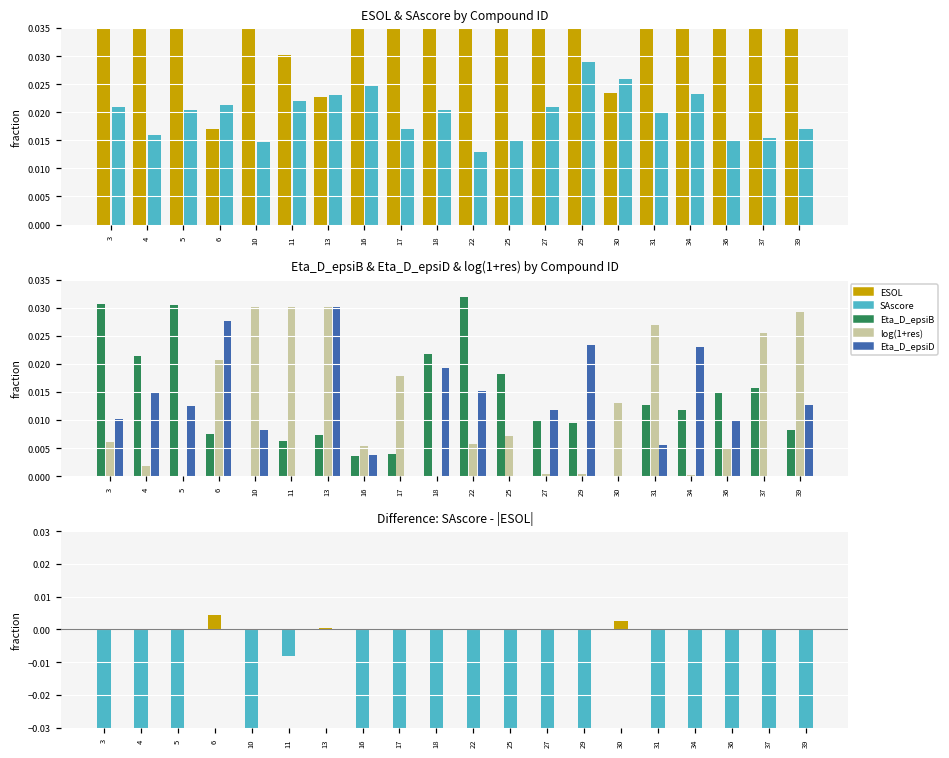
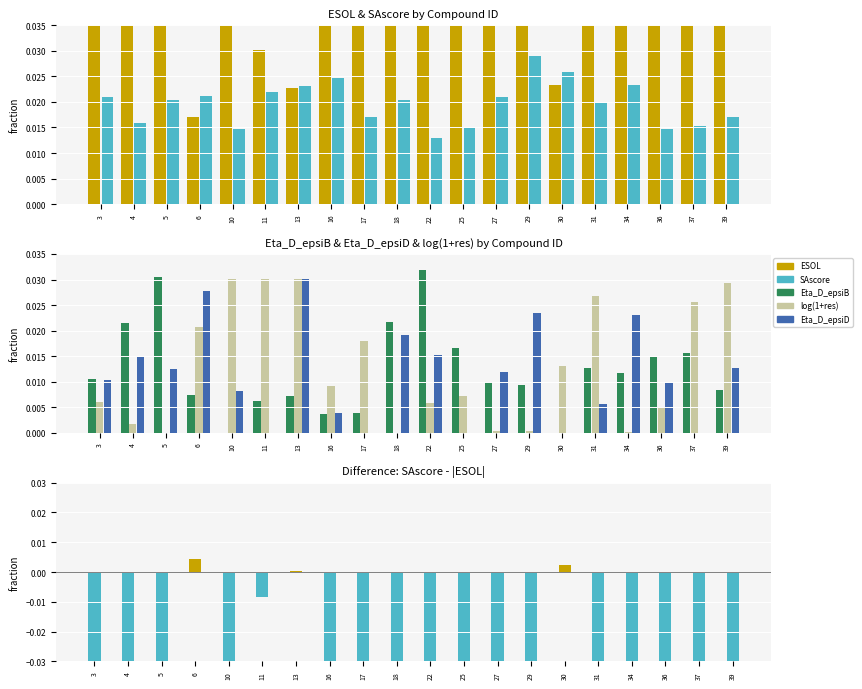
  {
    "ESOL & SAscore by Compound ID": {
      "ESOL": {
        "6": 0.017,
        "11": 0.030,
        "13": 0.023,
        "30": 0.023
      },
      "SAscore": {
        "3": 0.021,
        "4": 0.016,
        "5": 0.020,
        "6": 0.021,
        "10": 0.015,
        "11": 0.022,
        "13": 0.023,
        "16": 0.025,
        "17": 0.017,
        "18": 0.020,
        "22": 0.013,
        "25": 0.015,
        "27": 0.021,
        "29": 0.029,
        "30": 0.026,
        "31": 0.020,
        "34": 0.023,
        "36": 0.015,
        "37": 0.015,
        "39": 0.017
      }
    },
    "Eta_D_epsiB & Eta_D_epsiD & log(1+res) by Compound ID": {
      "Eta_D_epsiB": {
-       "3": 0.031,
+       "3": 0.011,
        "4": 0.021,
        "5": 0.030,
        "6": 0.007,
        "10": 0.000,
        "11": 0.006,
        "13": 0.007,
        "16": 0.004,
        "17": 0.004,
        "18": 0.022,
        "22": 0.032,
-       "25": 0.018,
+       "25": 0.017,
        "27": 0.010,
        "29": 0.009,
        "30": 0.000,
        "31": 0.013,
        "34": 0.012,
        "36": 0.015,
        "37": 0.016,
        "39": 0.008
      },
      "log(1+res)": {
        "3": 0.006,
        "4": 0.002,
        "6": 0.021,
        "10": 0.030,
        "11": 0.030,
        "13": 0.030,
-       "16": 0.005,
+       "16": 0.009,
        "17": 0.018,
        "22": 0.006,
        "25": 0.007,
        "30": 0.013,
        "31": 0.027,
        "36": 0.005,
        "37": 0.026,
        "39": 0.029
      },
      "Eta_D_epsiD": {
        "3": 0.010,
        "4": 0.015,
        "5": 0.012,
        "6": 0.028,
        "10": 0.008,
        "11": 0.000,
        "13": 0.030,
        "16": 0.004,
        "17": 0.000,
        "18": 0.019,
        "22": 0.015,
        "25": 0.000,
        "27": 0.012,
        "29": 0.023,
        "30": 0.000,
        "31": 0.006,
        "34": 0.023,
        "36": 0.010,
        "37": 0.000,
        "39": 0.013
      }
    },
    "Difference: SAscore - |ESOL|": {
      "6": 0.004,
      "11": -0.008,
      "30": 0.003
    }
  }
